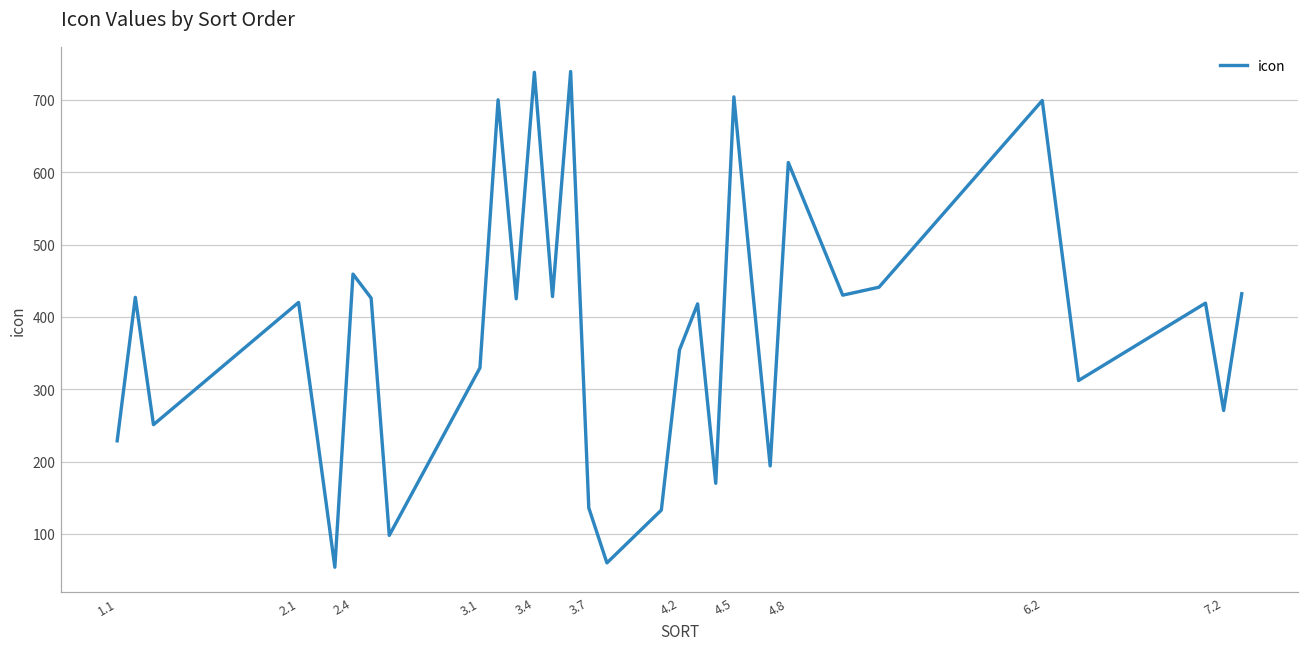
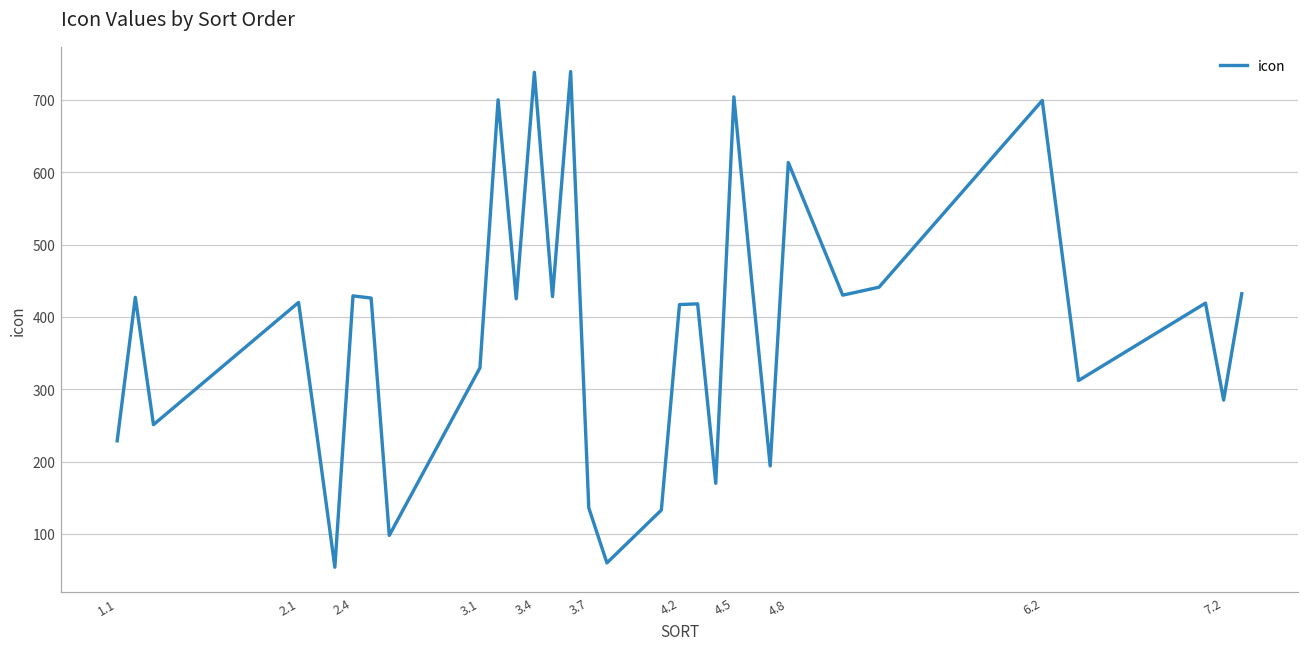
  {
    "1.1": 230,
    "2.1": 420,
-   "2.4": 460,
+   "2.4": 430,
    "3.1": 330,
    "3.4": 740,
    "3.7": 140,
-   "4.2": 350,
+   "4.2": 420,
    "4.5": 700,
    "4.8": 610,
    "6.2": 700,
-   "7.2": 270
+   "7.2": 290
  }
